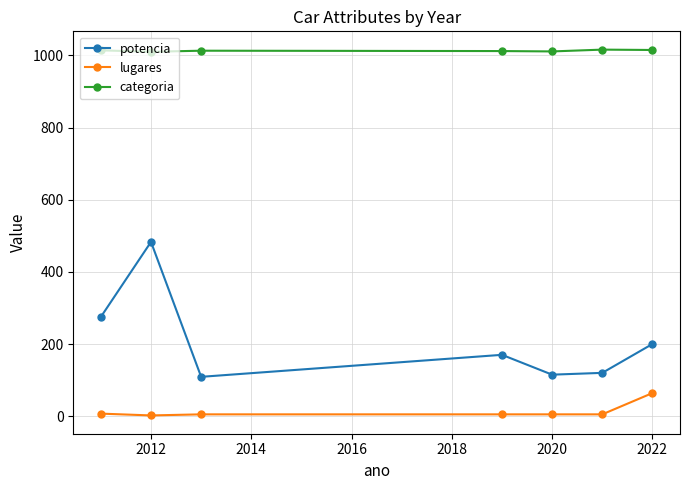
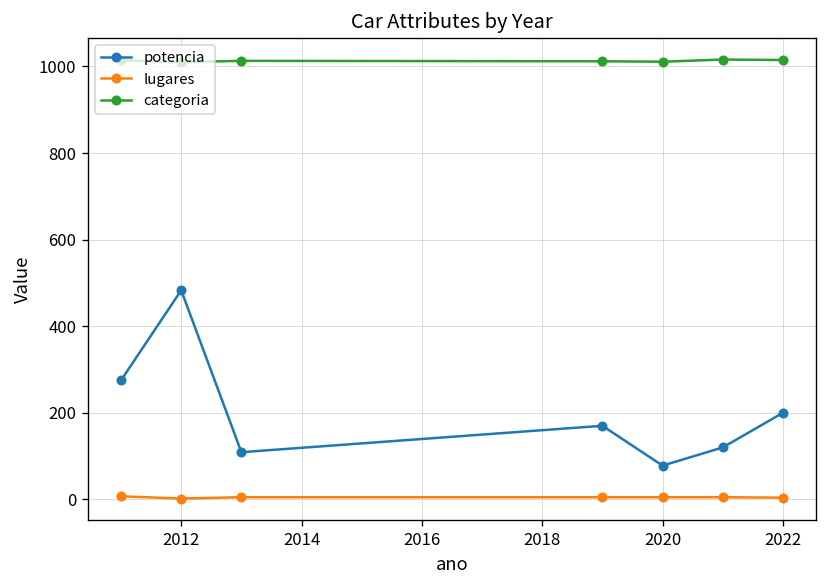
  {
    "potencia": {
      "2012": 480,
-     "2020": 120,
+     "2020": 80,
      "2022": 200
    },
    "lugares": {
      "2012": 0,
      "2020": 10,
-     "2022": 60
+     "2022": 0
    },
    "categoria": {
      "2020": 1010,
      "2022": 1020
    }
  }
